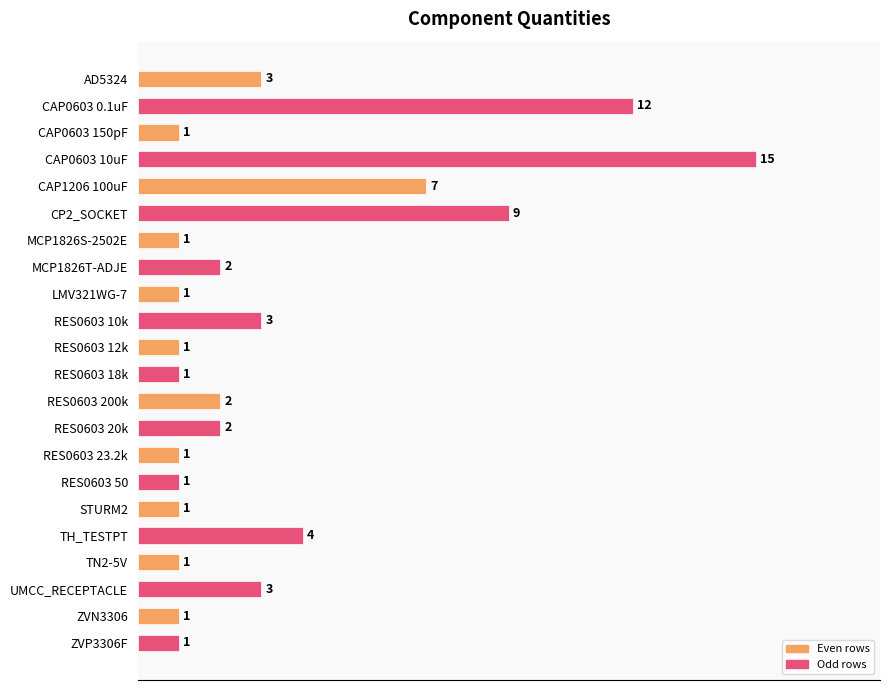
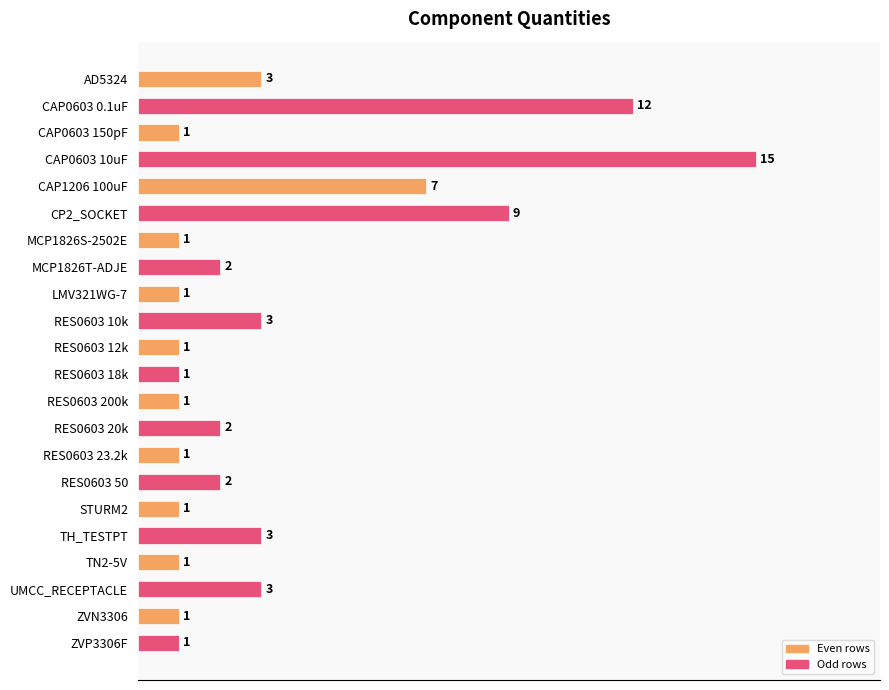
  {
    "AD5324": 3,
    "CAP0603 0.1uF": 12,
    "CAP0603 150pF": 1,
    "CAP0603 10uF": 15,
    "CAP1206 100uF": 7,
    "CP2_SOCKET": 9,
    "MCP1826S-2502E": 1,
    "MCP1826T-ADJE": 2,
    "LMV321WG-7": 1,
    "RES0603 10k": 3,
    "RES0603 12k": 1,
    "RES0603 18k": 1,
-   "RES0603 200k": 2,
+   "RES0603 200k": 1,
    "RES0603 20k": 2,
    "RES0603 23.2k": 1,
-   "RES0603 50": 1,
+   "RES0603 50": 2,
    "STURM2": 1,
-   "TH_TESTPT": 4,
+   "TH_TESTPT": 3,
    "TN2-5V": 1,
    "UMCC_RECEPTACLE": 3,
    "ZVN3306": 1,
    "ZVP3306F": 1
  }
